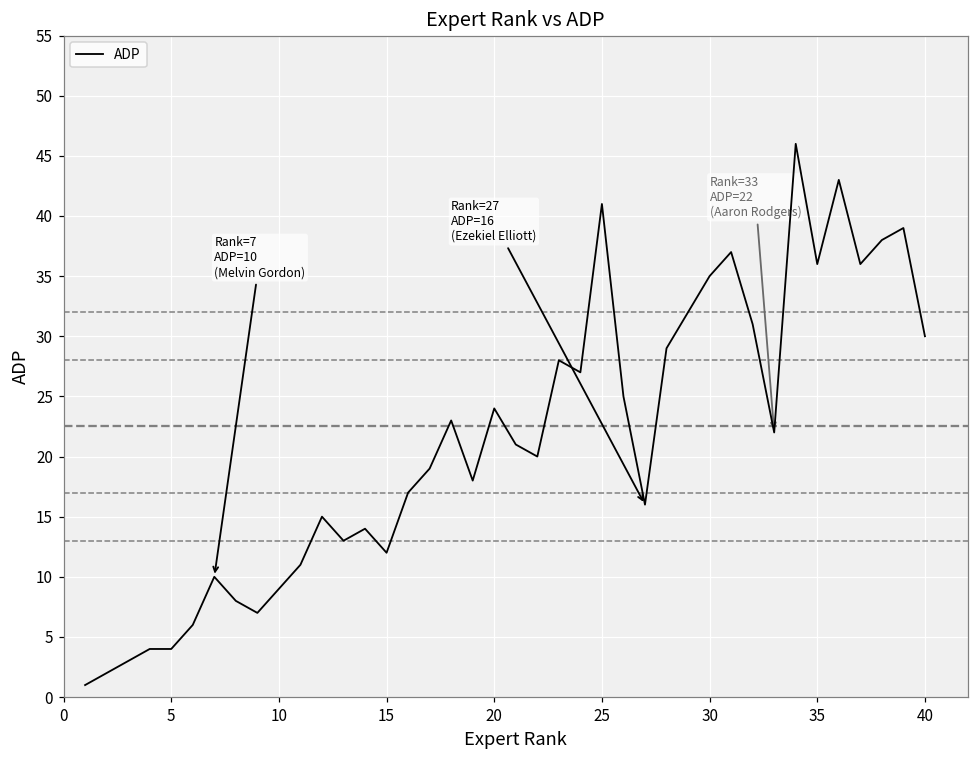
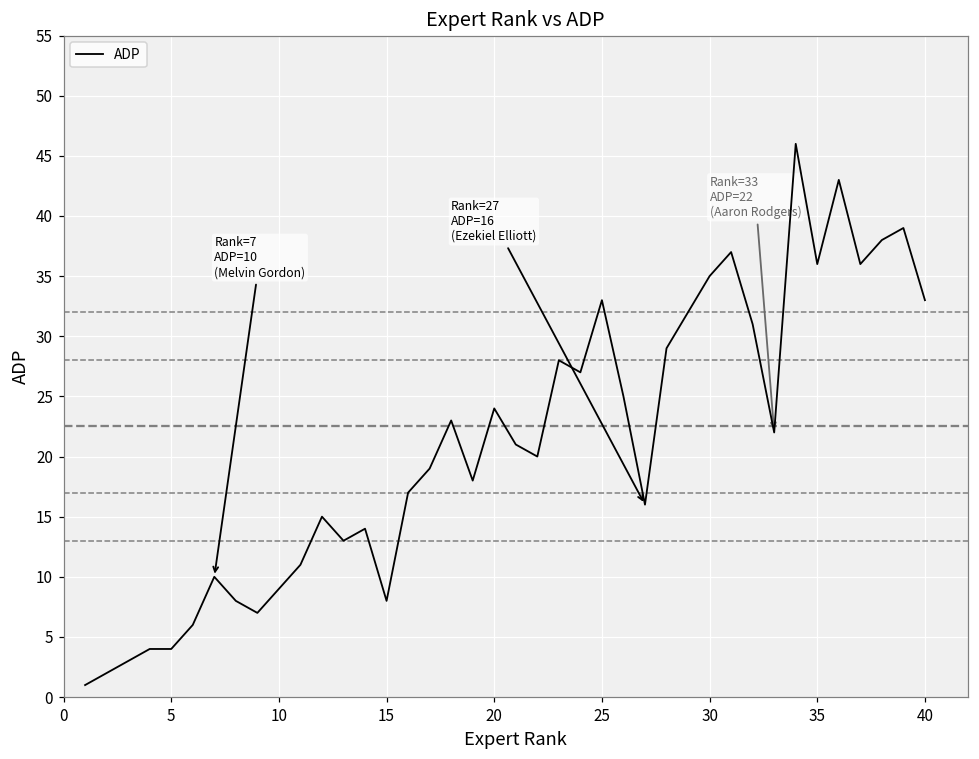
  {
    "5": 4,
    "10": 9,
-   "15": 12,
-   "25": 41,
+   "15": 8,
+   "25": 33,
    "35": 36,
-   "40": 30
+   "40": 33
  }
